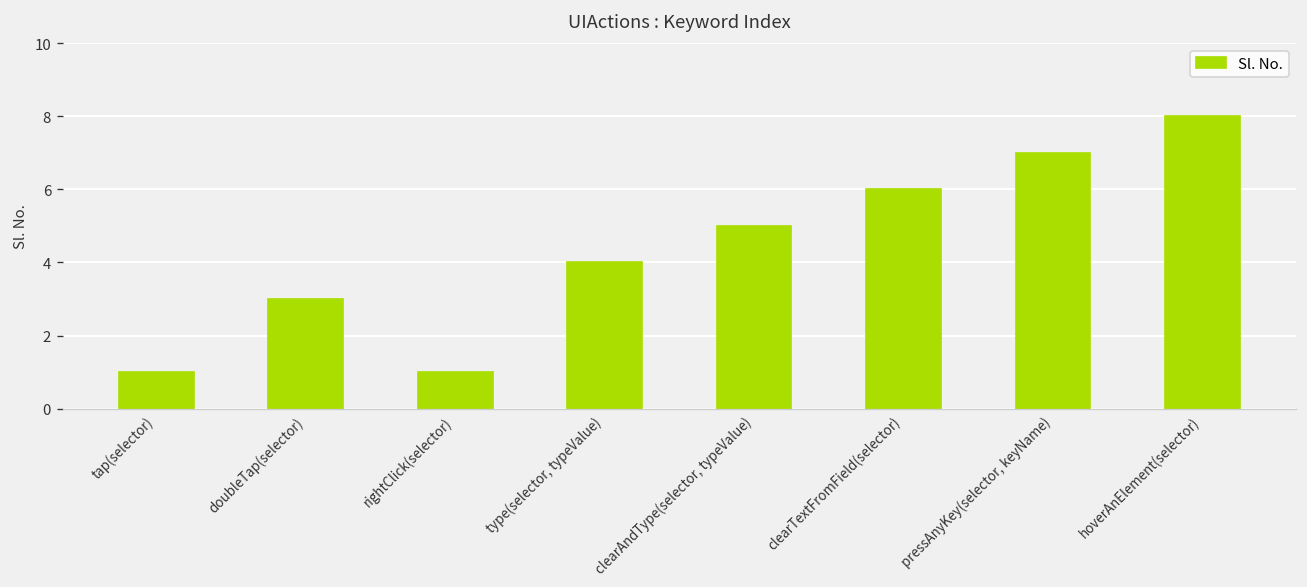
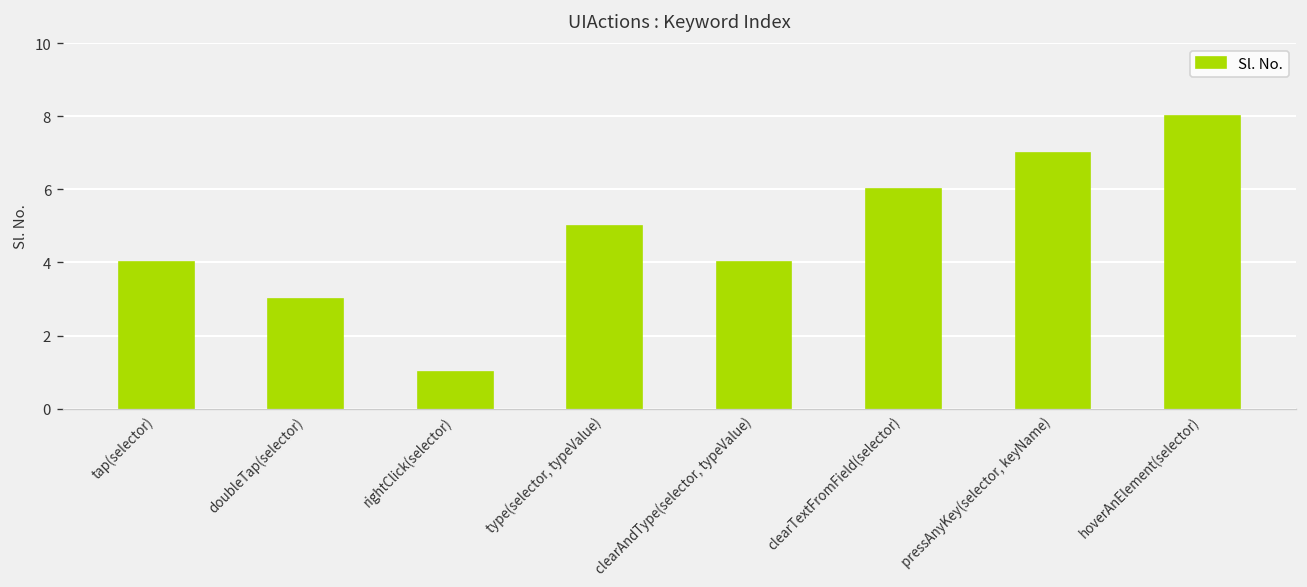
  {
-   "tap(selector)": 1,
+   "tap(selector)": 4,
    "doubleTap(selector)": 3,
    "rightClick(selector)": 1,
-   "type(selector, typeValue)": 4,
-   "clearAndType(selector, typeValue)": 5,
+   "type(selector, typeValue)": 5,
+   "clearAndType(selector, typeValue)": 4,
    "clearTextFromField(selector)": 6,
    "pressAnyKey(selector, keyName)": 7,
    "hoverAnElement(selector)": 8
  }
